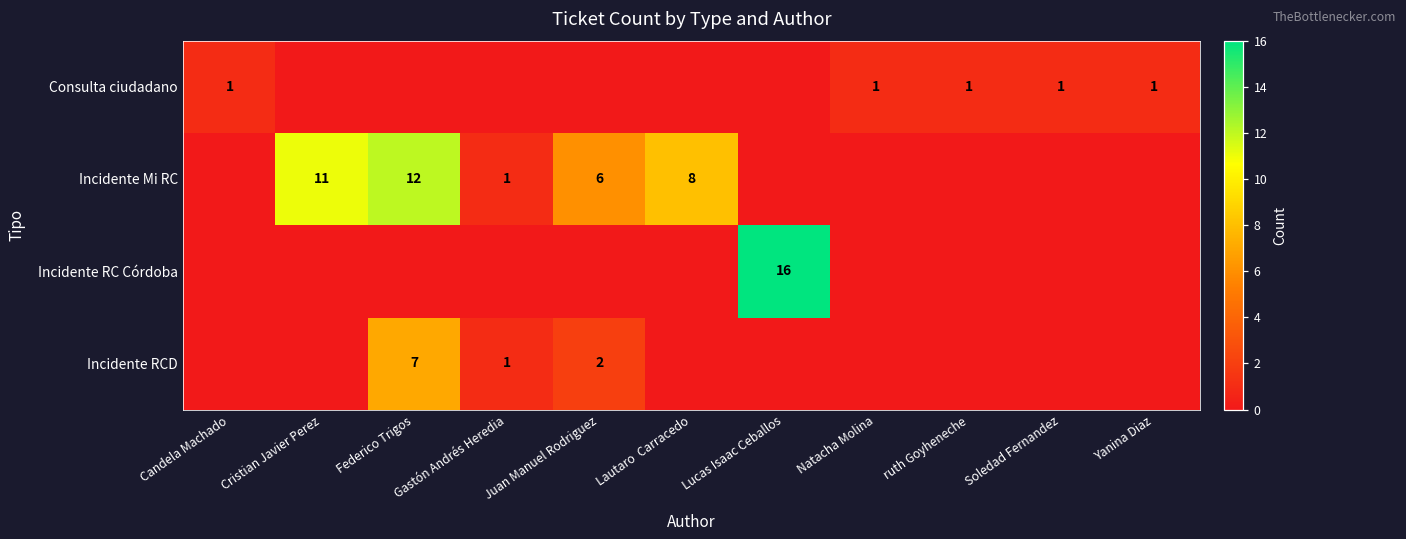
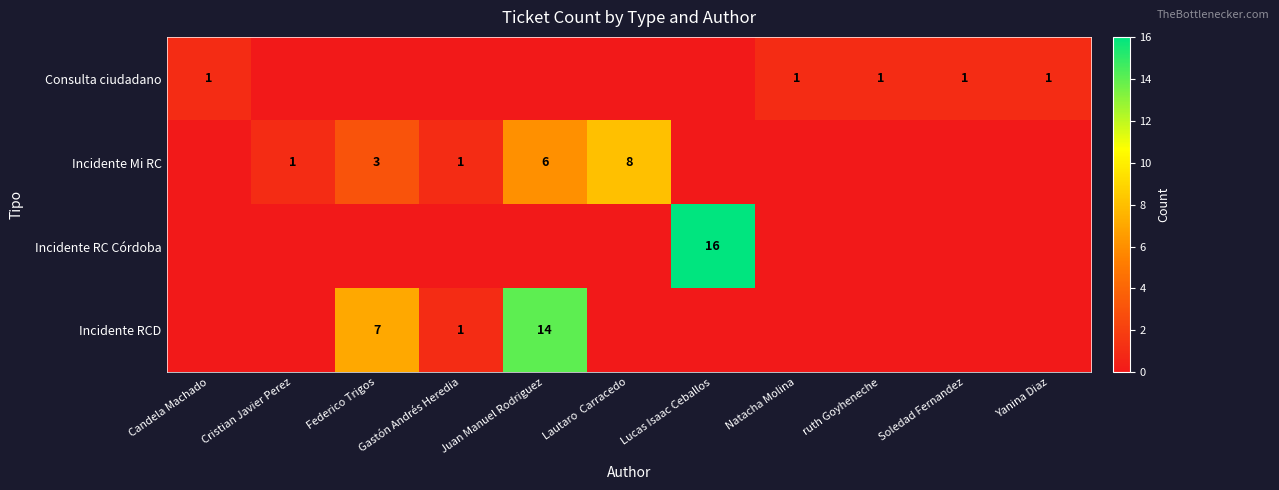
  {
    "Consulta ciudadano": {
      "Candela Machado": 1,
      "Natacha Molina": 1,
      "ruth Goyheneche": 1,
      "Soledad Fernandez": 1,
      "Yanina Diaz": 1
    },
    "Incidente Mi RC": {
-     "Cristian Javier Perez": 11,
-     "Federico Trigos": 12,
+     "Cristian Javier Perez": 1,
+     "Federico Trigos": 3,
      "Gastón Andrés Heredia": 1,
      "Juan Manuel Rodriguez": 6,
      "Lautaro Carracedo": 8
    },
    "Incidente RC Córdoba": {
      "Lucas Isaac Ceballos": 16
    },
    "Incidente RCD": {
      "Federico Trigos": 7,
      "Gastón Andrés Heredia": 1,
-     "Juan Manuel Rodriguez": 2
+     "Juan Manuel Rodriguez": 14
    }
  }
